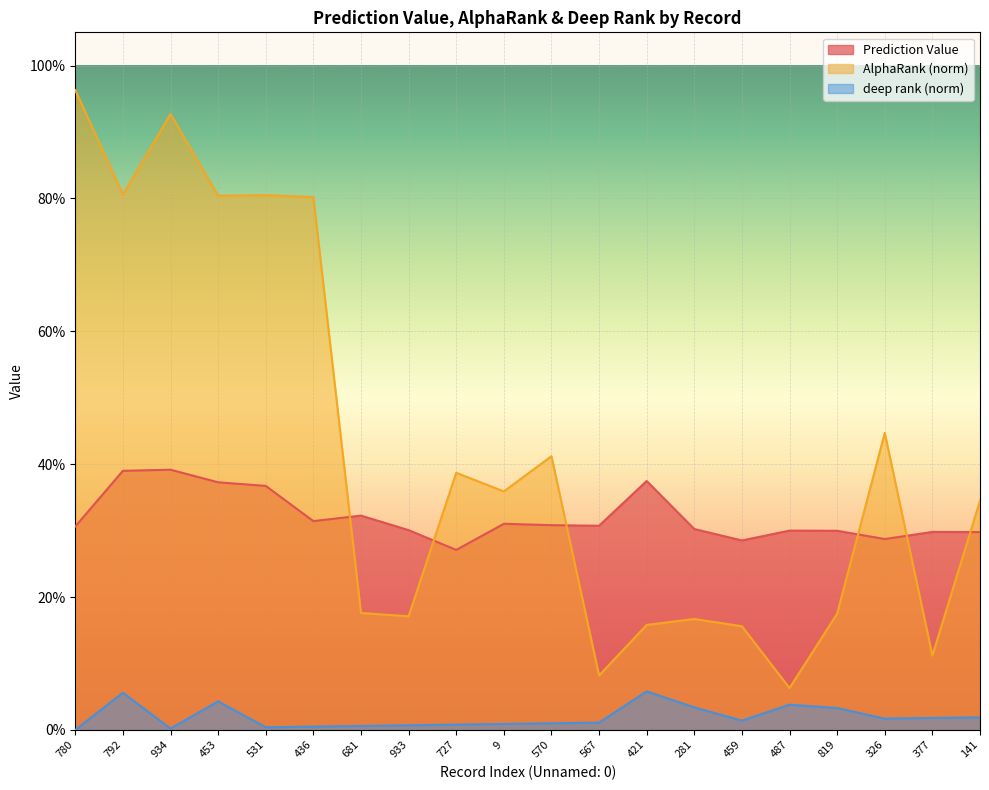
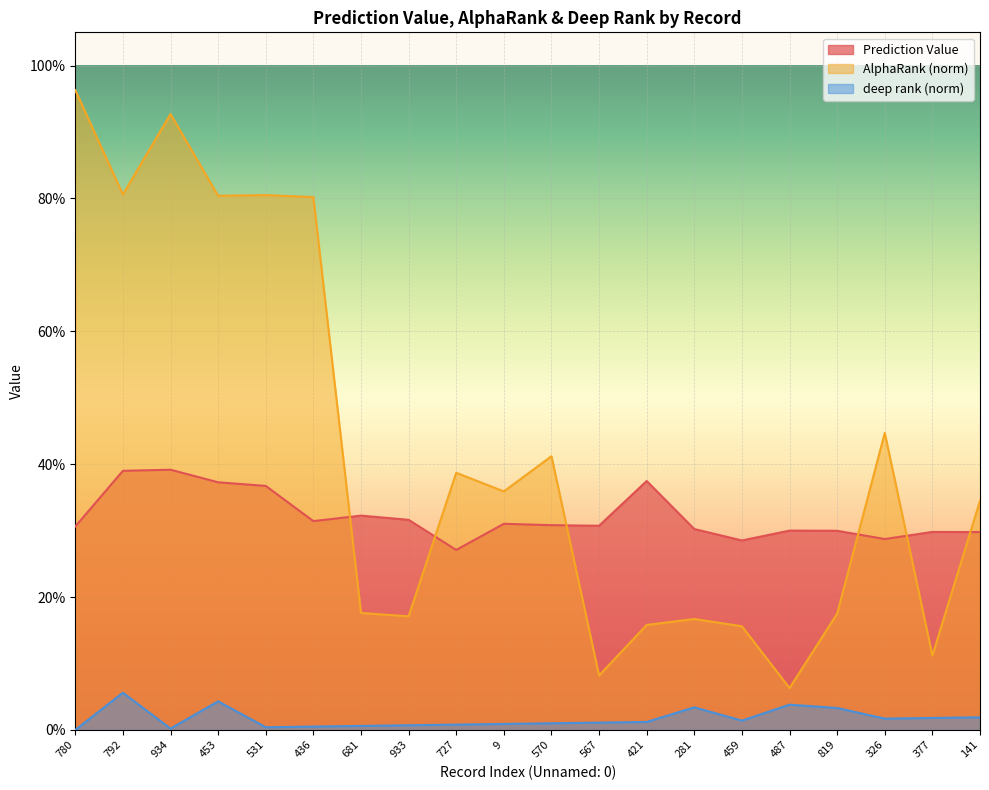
  {
    "Prediction Value": {
      "780": "31%",
      "792": "39%",
      "934": "39%",
      "453": "37%",
      "531": "37%",
      "436": "31%",
      "681": "32%",
-     "933": "30%",
+     "933": "32%",
      "727": "27%",
      "9": "31%",
      "570": "31%",
      "567": "31%",
      "421": "37%",
      "281": "30%",
      "459": "29%",
      "487": "30%",
      "819": "30%",
      "326": "29%",
      "377": "30%",
      "141": "30%"
    },
    "AlphaRank (norm)": {
      "780": "96%",
      "792": "81%",
      "934": "93%",
      "453": "80%",
      "531": "81%",
      "436": "80%",
      "681": "18%",
      "933": "17%",
      "727": "39%",
      "9": "36%",
      "570": "41%",
      "567": "8%",
      "421": "16%",
      "281": "17%",
      "459": "16%",
      "487": "6%",
      "819": "18%",
      "326": "45%",
      "377": "11%",
      "141": "35%"
    },
    "deep rank (norm)": {
      "780": "0%",
      "792": "6%",
      "934": "0%",
      "453": "4%",
      "531": "0%",
      "436": "1%",
      "681": "1%",
      "933": "1%",
      "727": "1%",
      "9": "1%",
      "570": "1%",
      "567": "1%",
-     "421": "6%",
+     "421": "1%",
      "281": "3%",
      "459": "1%",
      "487": "4%",
      "819": "3%",
      "326": "2%",
      "377": "2%",
      "141": "2%"
    }
  }
